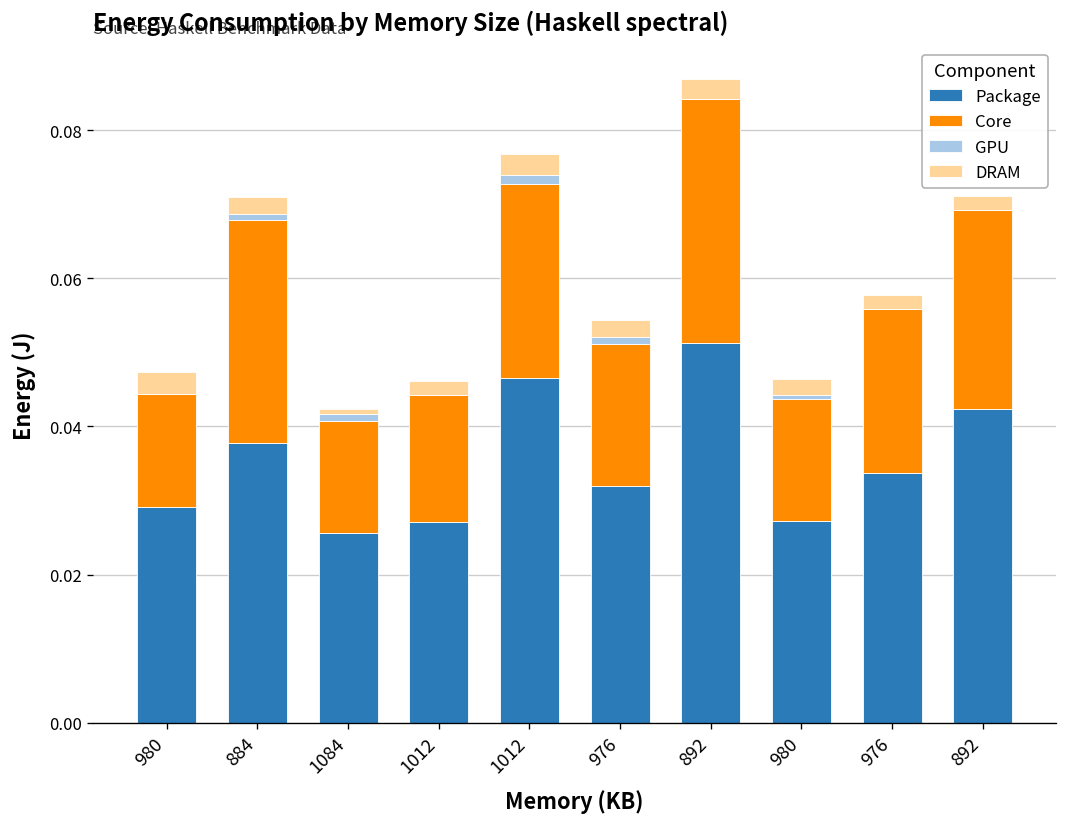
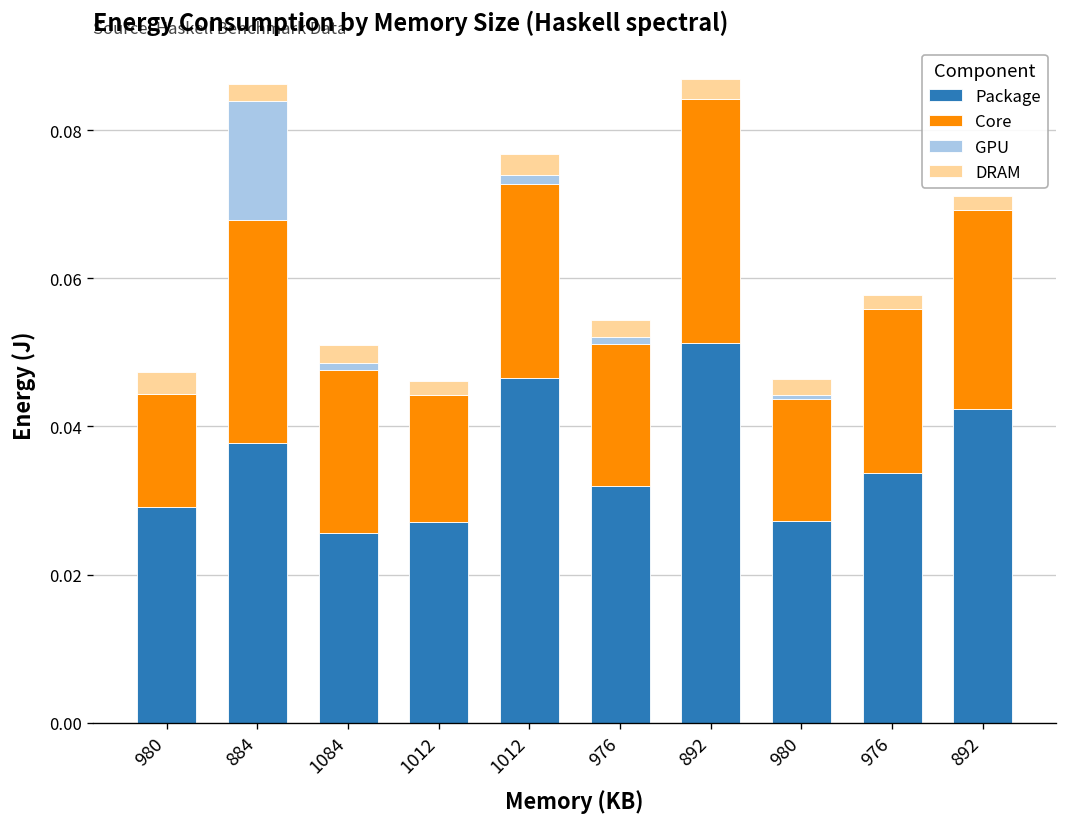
  {
    "Package": {
      "884": 0.038,
      "1084": 0.026
    },
    "Core": {
      "884": 0.030,
-     "1084": 0.015
+     "1084": 0.022
    },
    "GPU": {
-     "884": 0.001,
+     "884": 0.016,
      "1084": 0.001
    },
    "DRAM": {
      "884": 0.002,
-     "1084": 0.001
+     "1084": 0.002
    }
  }
